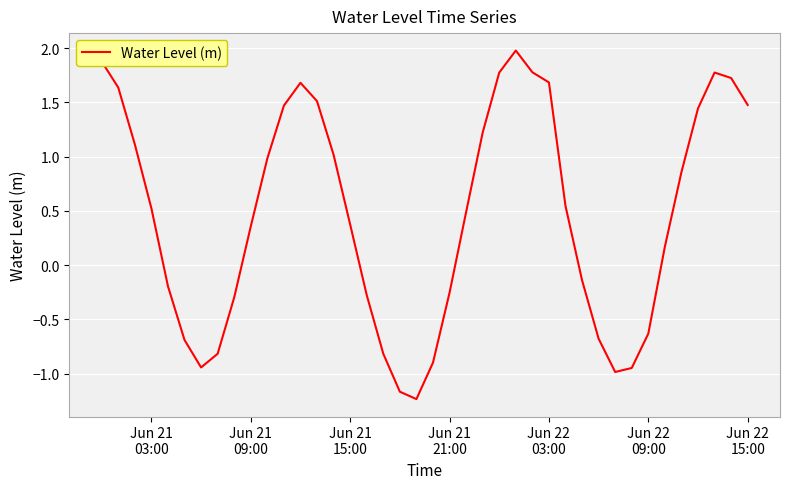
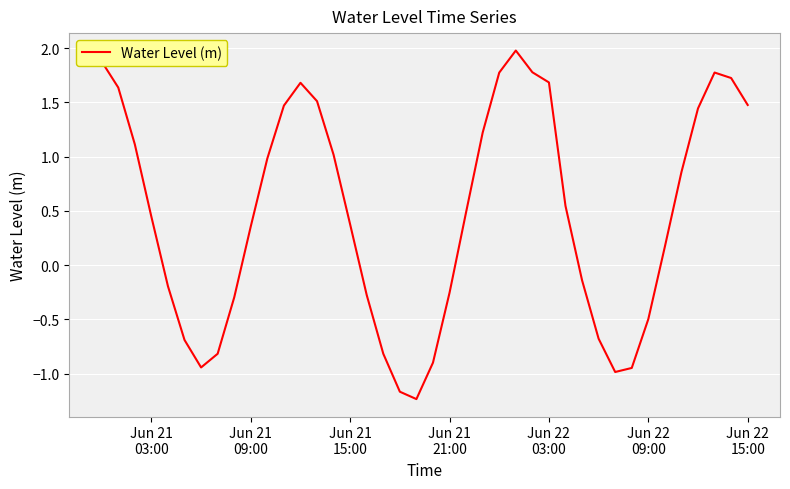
  {
-   "Jun 21 03:00": 0.52,
+   "Jun 21 03:00": 0.45,
    "Jun 21 09:00": 0.36,
    "Jun 21 15:00": 0.37,
    "Jun 21 21:00": -0.25,
    "Jun 22 03:00": 1.68,
-   "Jun 22 09:00": -0.63,
+   "Jun 22 09:00": -0.50,
    "Jun 22 15:00": 1.48
  }
